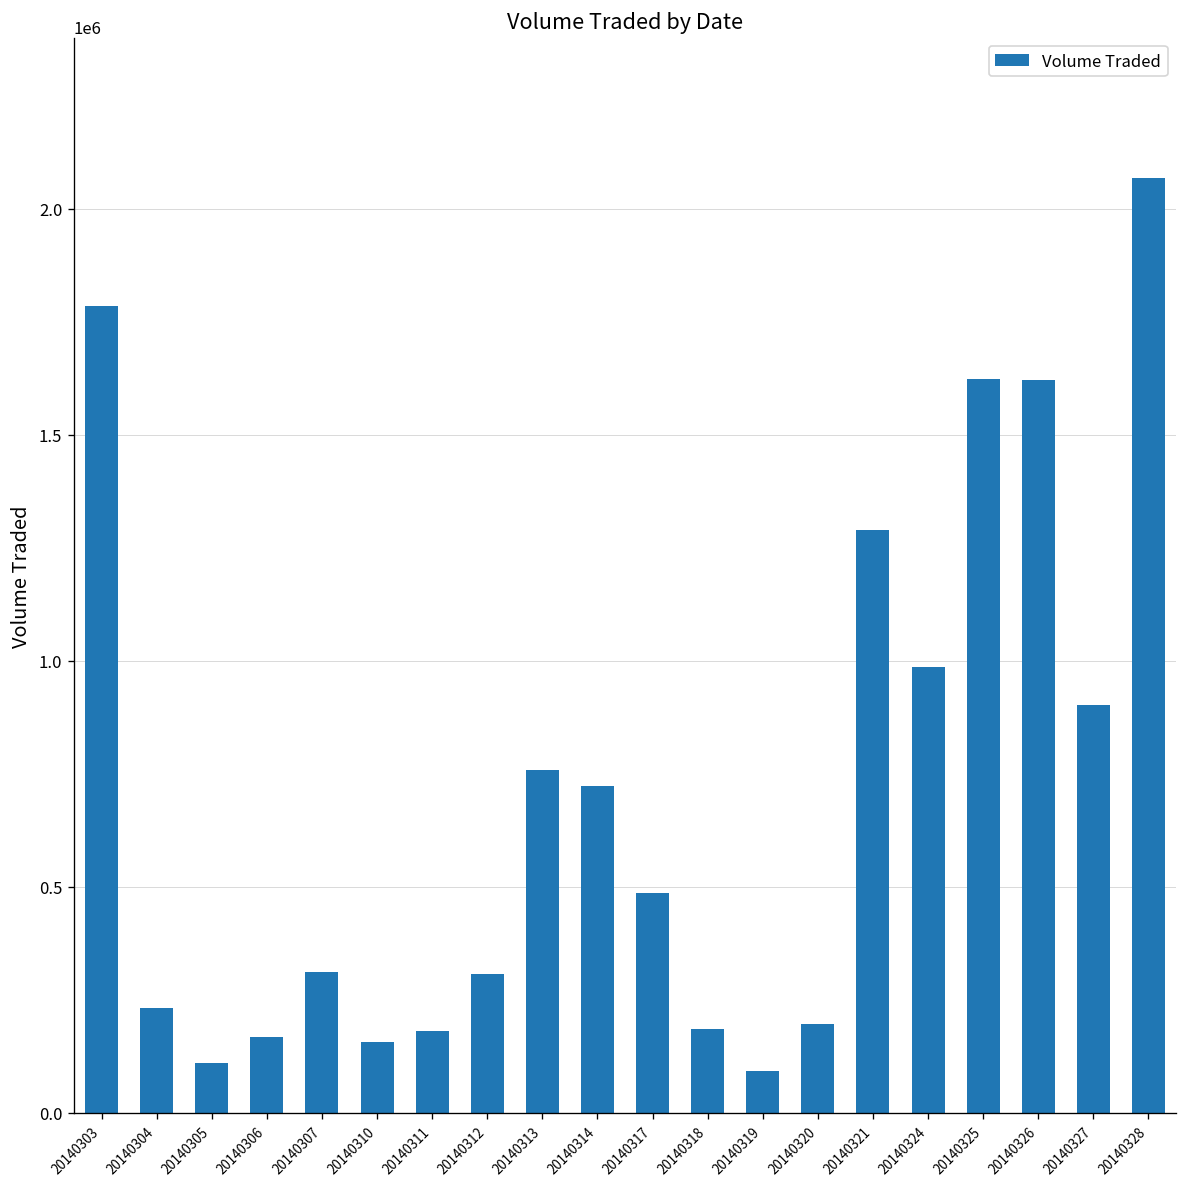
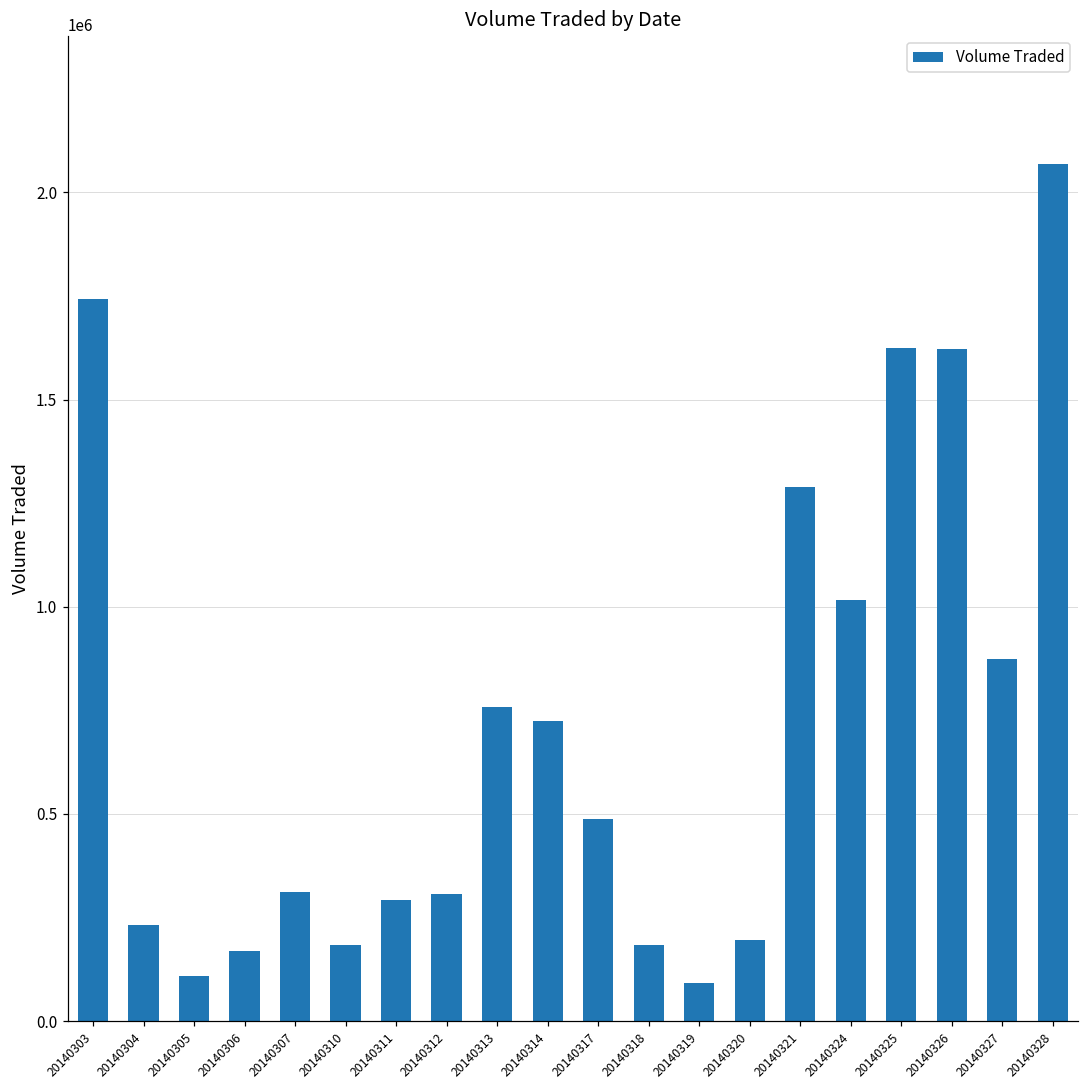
  {
-   "20140303": 1790000,
+   "20140303": 1740000,
    "20140304": 230000,
    "20140305": 110000,
    "20140306": 170000,
    "20140307": 310000,
-   "20140310": 160000,
-   "20140311": 180000,
+   "20140310": 180000,
+   "20140311": 290000,
    "20140312": 310000,
    "20140313": 760000,
    "20140314": 720000,
    "20140317": 490000,
    "20140318": 180000,
    "20140319": 90000,
    "20140320": 200000,
    "20140321": 1290000,
-   "20140324": 990000,
+   "20140324": 1020000,
    "20140325": 1620000,
    "20140326": 1620000,
-   "20140327": 900000,
+   "20140327": 870000,
    "20140328": 2070000
  }
